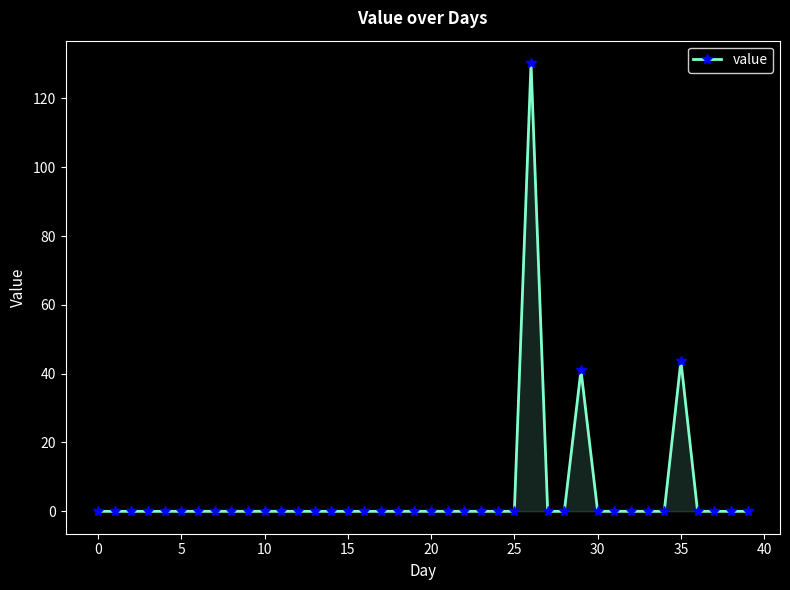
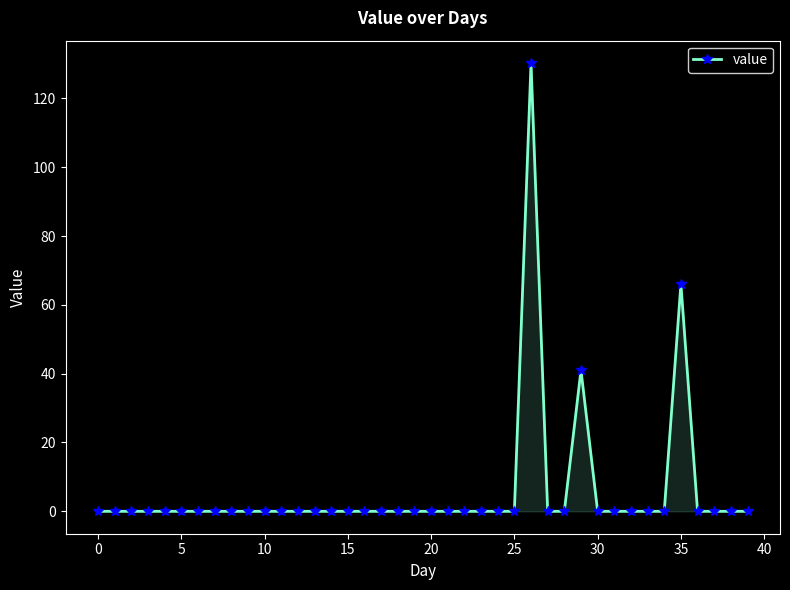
  {
    "0": 0,
    "5": 0,
    "10": 0,
    "15": 0,
    "20": 0,
    "25": 0,
    "30": 0,
-   "35": 44
+   "35": 66
  }
